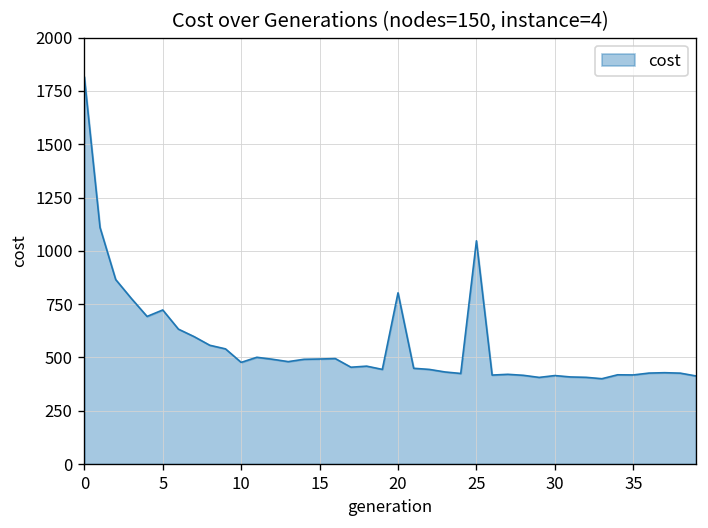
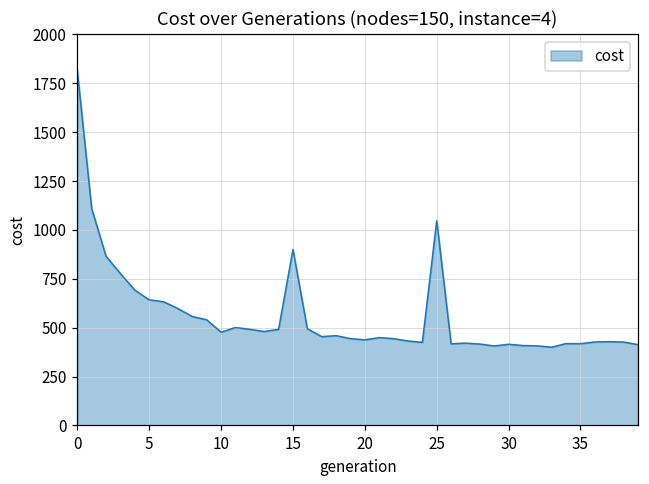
  {
    "0": 1820,
-   "5": 720,
+   "5": 640,
    "10": 480,
-   "15": 490,
-   "20": 800,
+   "15": 900,
+   "20": 440,
    "25": 1050,
    "30": 420,
    "35": 420
  }
